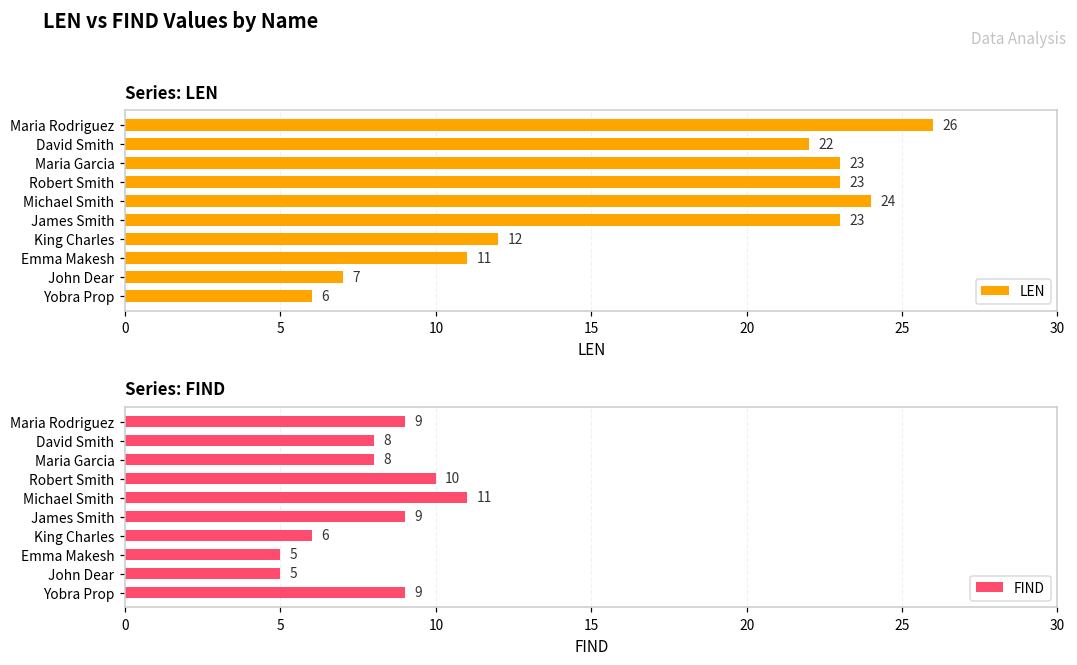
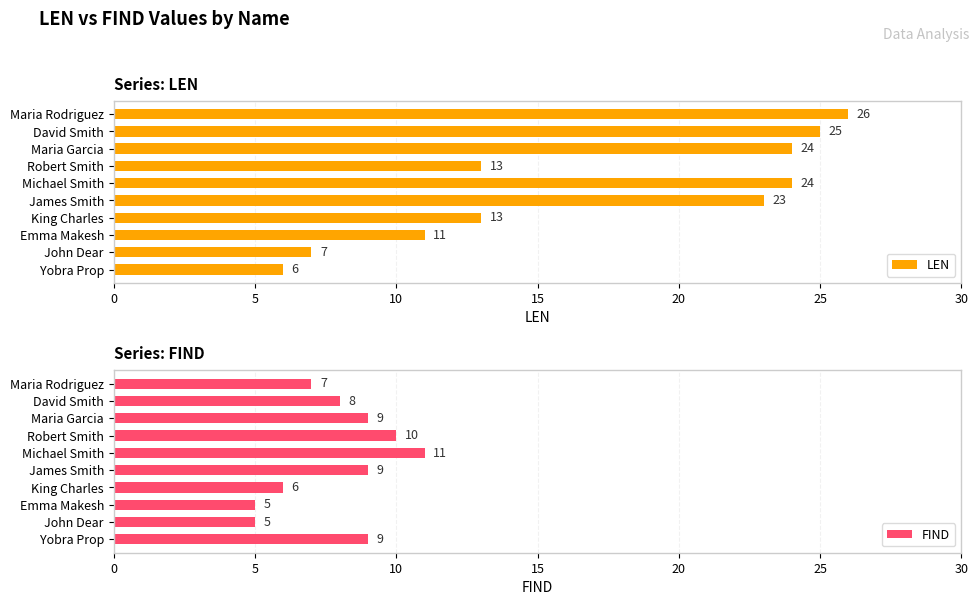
  {
    "Series: LEN": {
      "Maria Rodriguez": 26,
-     "David Smith": 22,
-     "Maria Garcia": 23,
-     "Robert Smith": 23,
+     "David Smith": 25,
+     "Maria Garcia": 24,
+     "Robert Smith": 13,
      "Michael Smith": 24,
      "James Smith": 23,
-     "King Charles": 12,
+     "King Charles": 13,
      "Emma Makesh": 11,
      "John Dear": 7,
      "Yobra Prop": 6
    },
    "Series: FIND": {
-     "Maria Rodriguez": 9,
+     "Maria Rodriguez": 7,
      "David Smith": 8,
-     "Maria Garcia": 8,
+     "Maria Garcia": 9,
      "Robert Smith": 10,
      "Michael Smith": 11,
      "James Smith": 9,
      "King Charles": 6,
      "Emma Makesh": 5,
      "John Dear": 5,
      "Yobra Prop": 9
    }
  }
